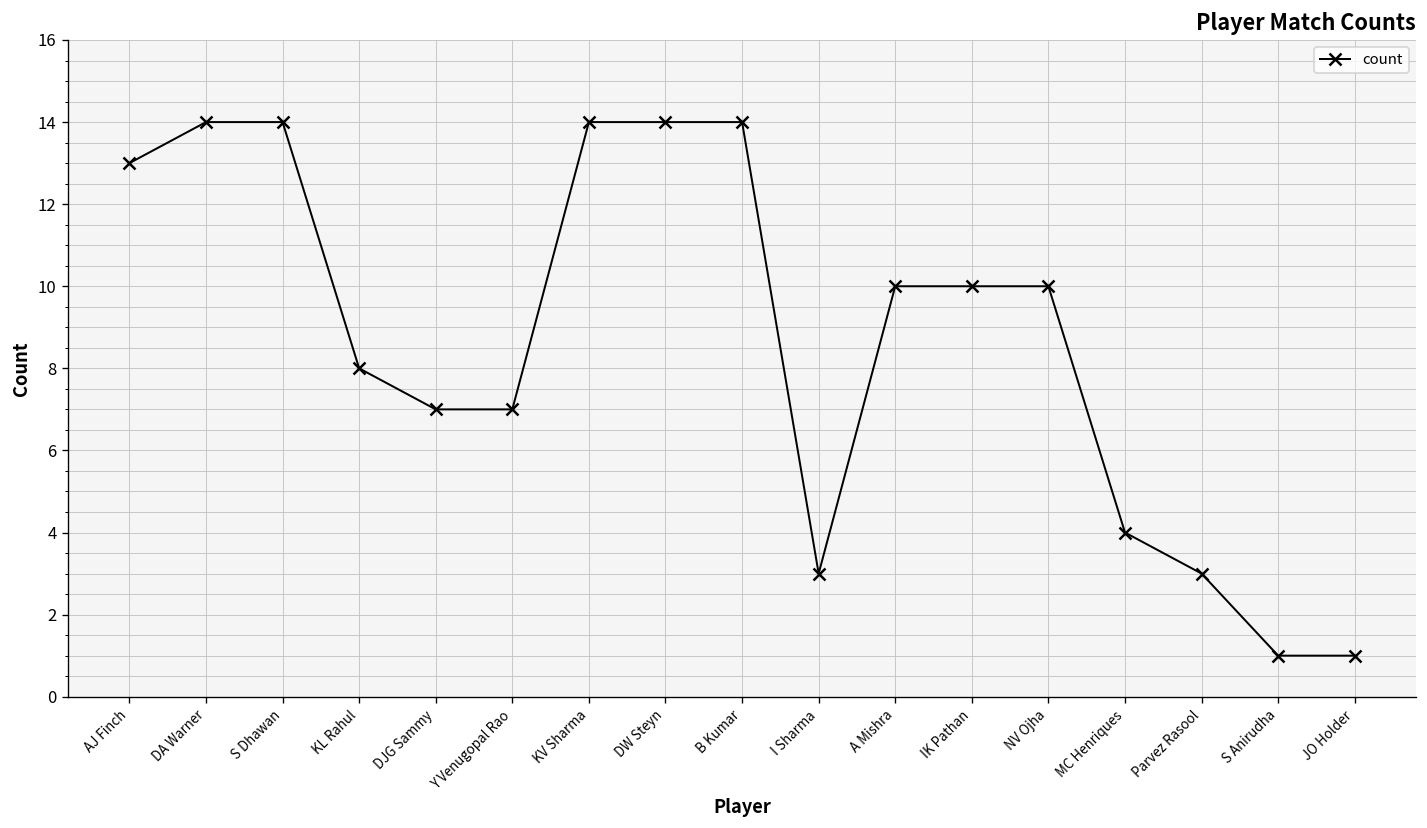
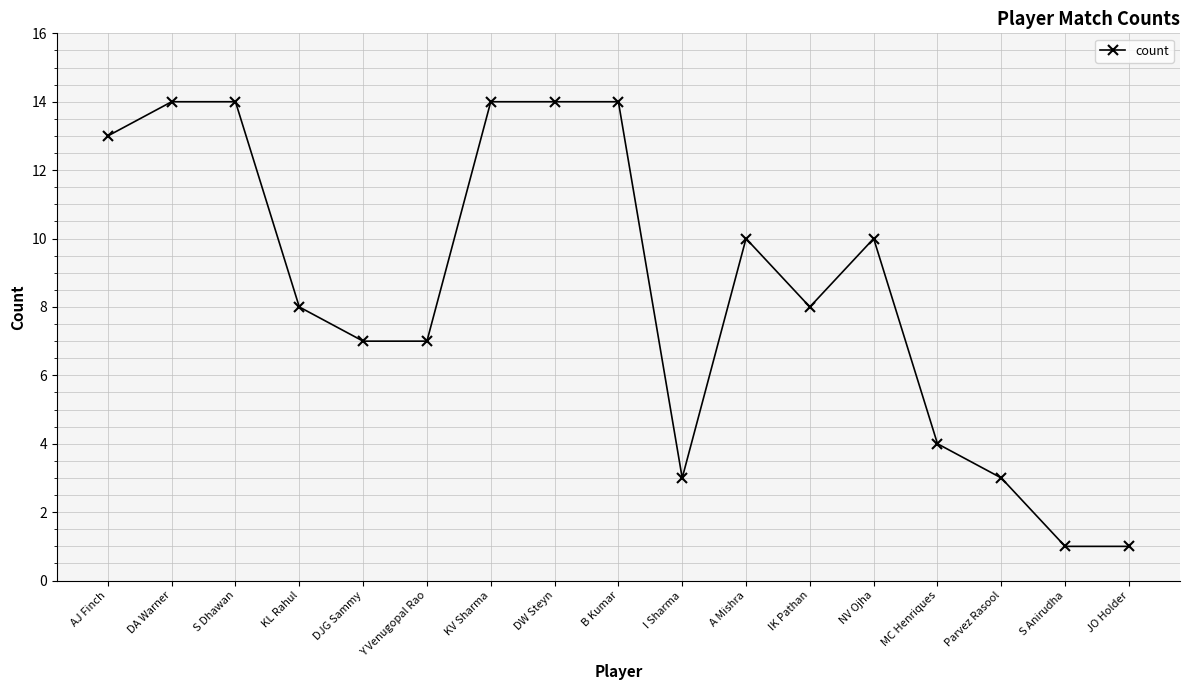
  {
    "AJ Finch": 13,
    "DA Warner": 14,
    "S Dhawan": 14,
    "KL Rahul": 8,
    "DJG Sammy": 7,
    "Y Venugopal Rao": 7,
    "KV Sharma": 14,
    "DW Steyn": 14,
    "B Kumar": 14,
    "I Sharma": 3,
    "A Mishra": 10,
-   "IK Pathan": 10,
+   "IK Pathan": 8,
    "NV Ojha": 10,
    "MC Henriques": 4,
    "Parvez Rasool": 3,
    "S Anirudha": 1,
    "JO Holder": 1
  }
